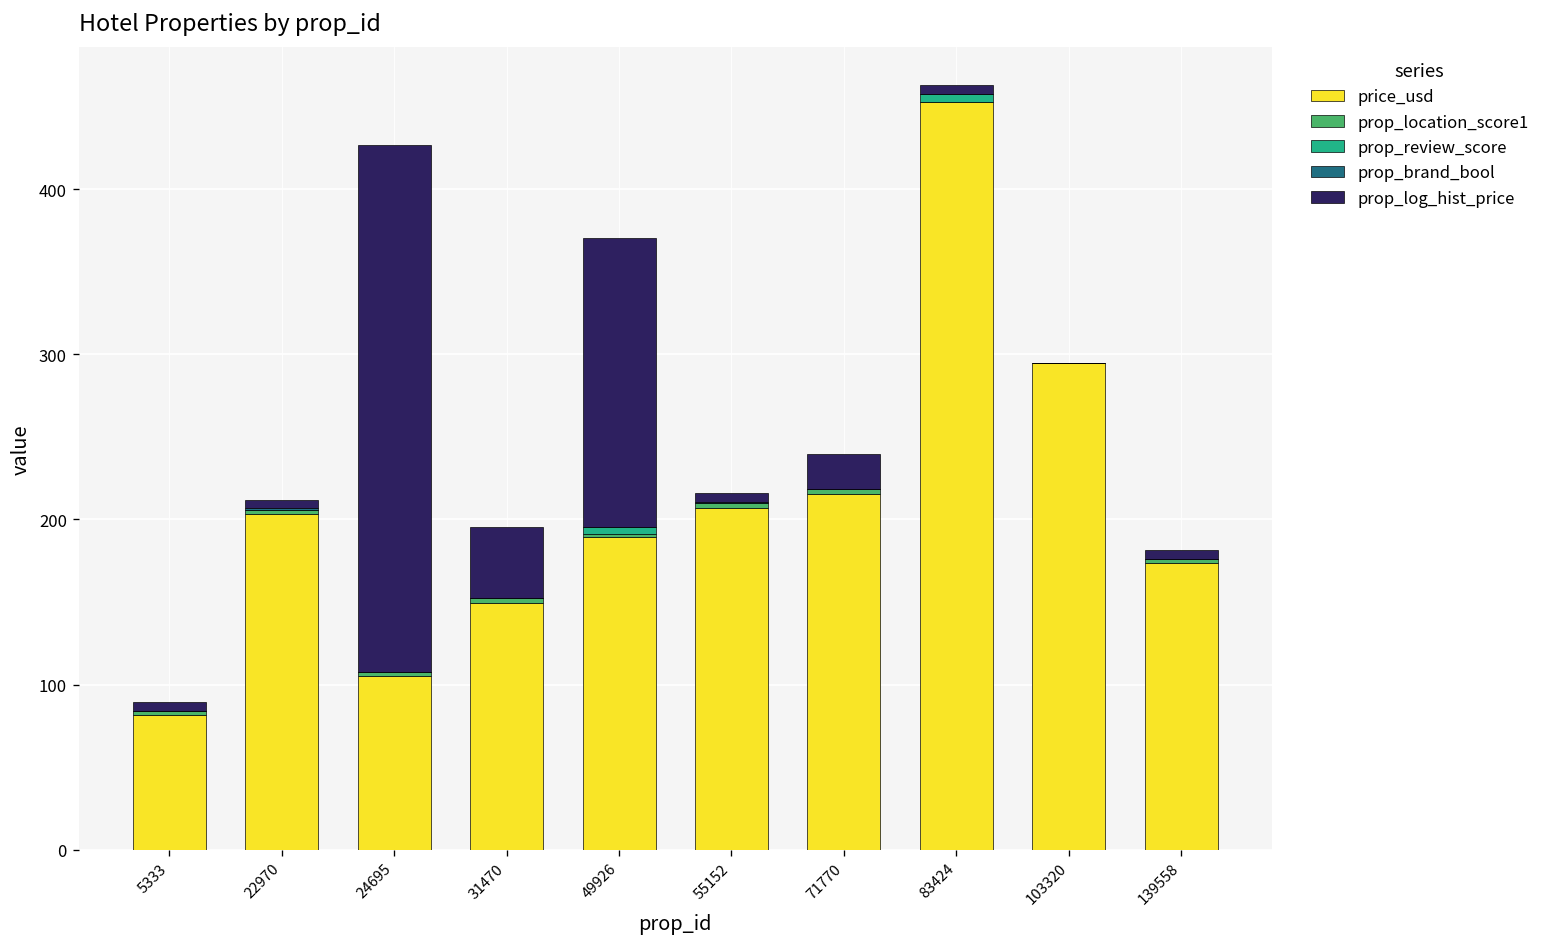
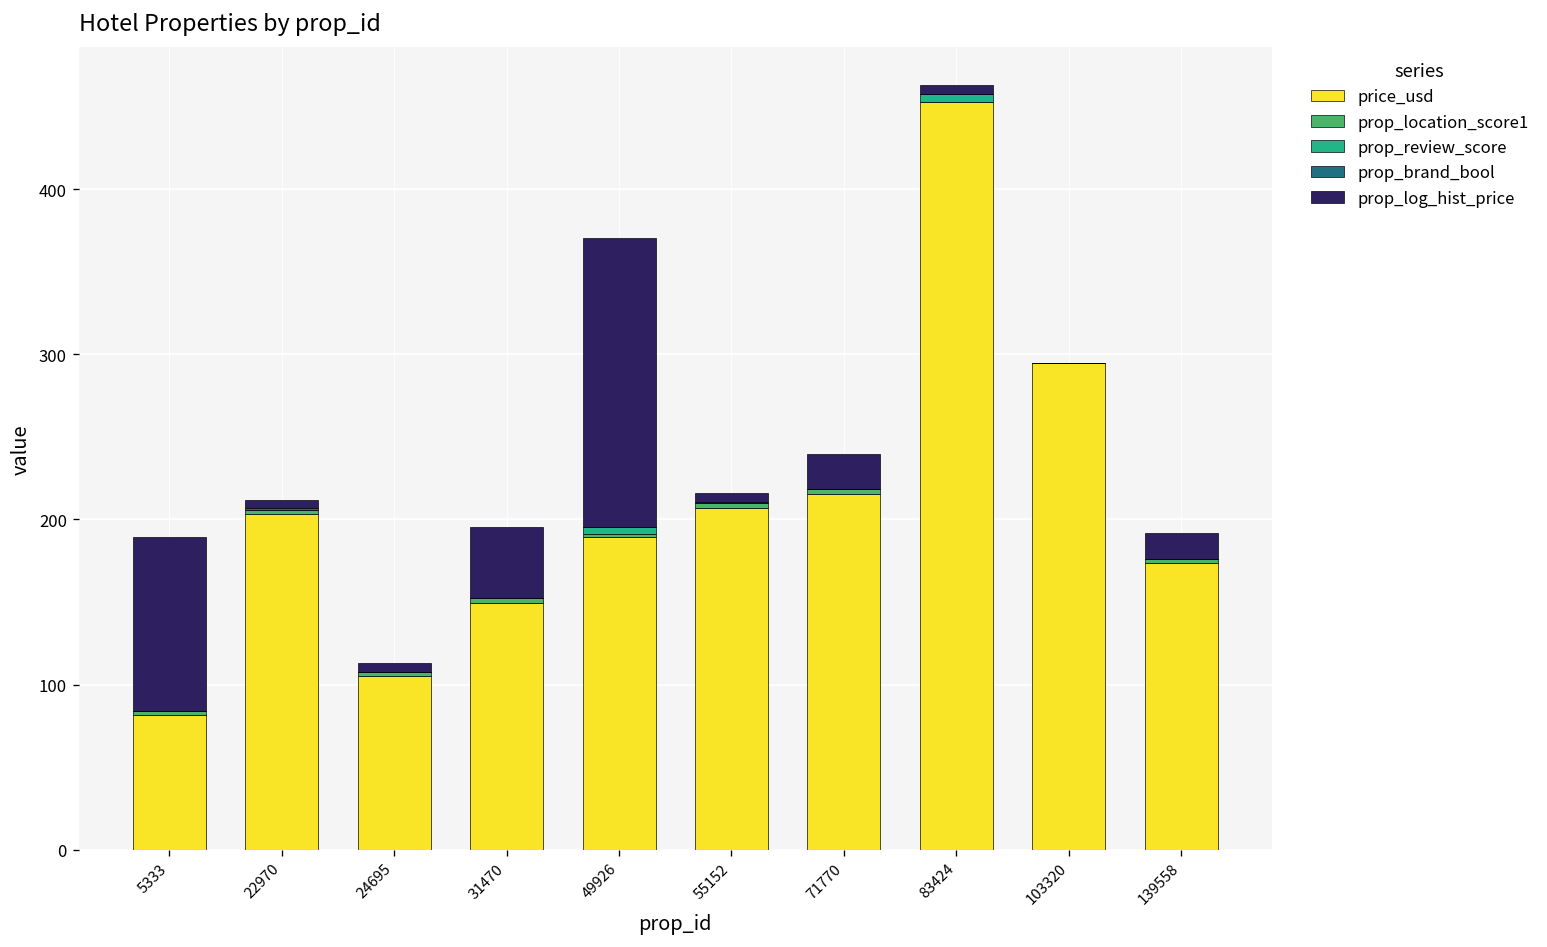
  {
    "price_usd": {
      "5333": 82,
      "22970": 203,
      "24695": 105,
      "31470": 150,
      "49926": 189,
      "55152": 207,
      "71770": 216,
      "83424": 453,
      "103320": 295,
      "139558": 174
    },
    "prop_brand_bool": {
      "5333": 0,
      "24695": 0,
      "31470": 0,
      "49926": 0,
      "71770": 0,
      "83424": 0,
      "103320": 0,
      "139558": 0
    },
    "prop_log_hist_price": {
-     "5333": 5,
+     "5333": 105,
      "22970": 5,
-     "24695": 319,
+     "24695": 5,
      "31470": 43,
      "49926": 175,
      "55152": 5,
      "71770": 21,
      "83424": 5,
      "103320": 0,
-     "139558": 5
+     "139558": 16
    }
  }
